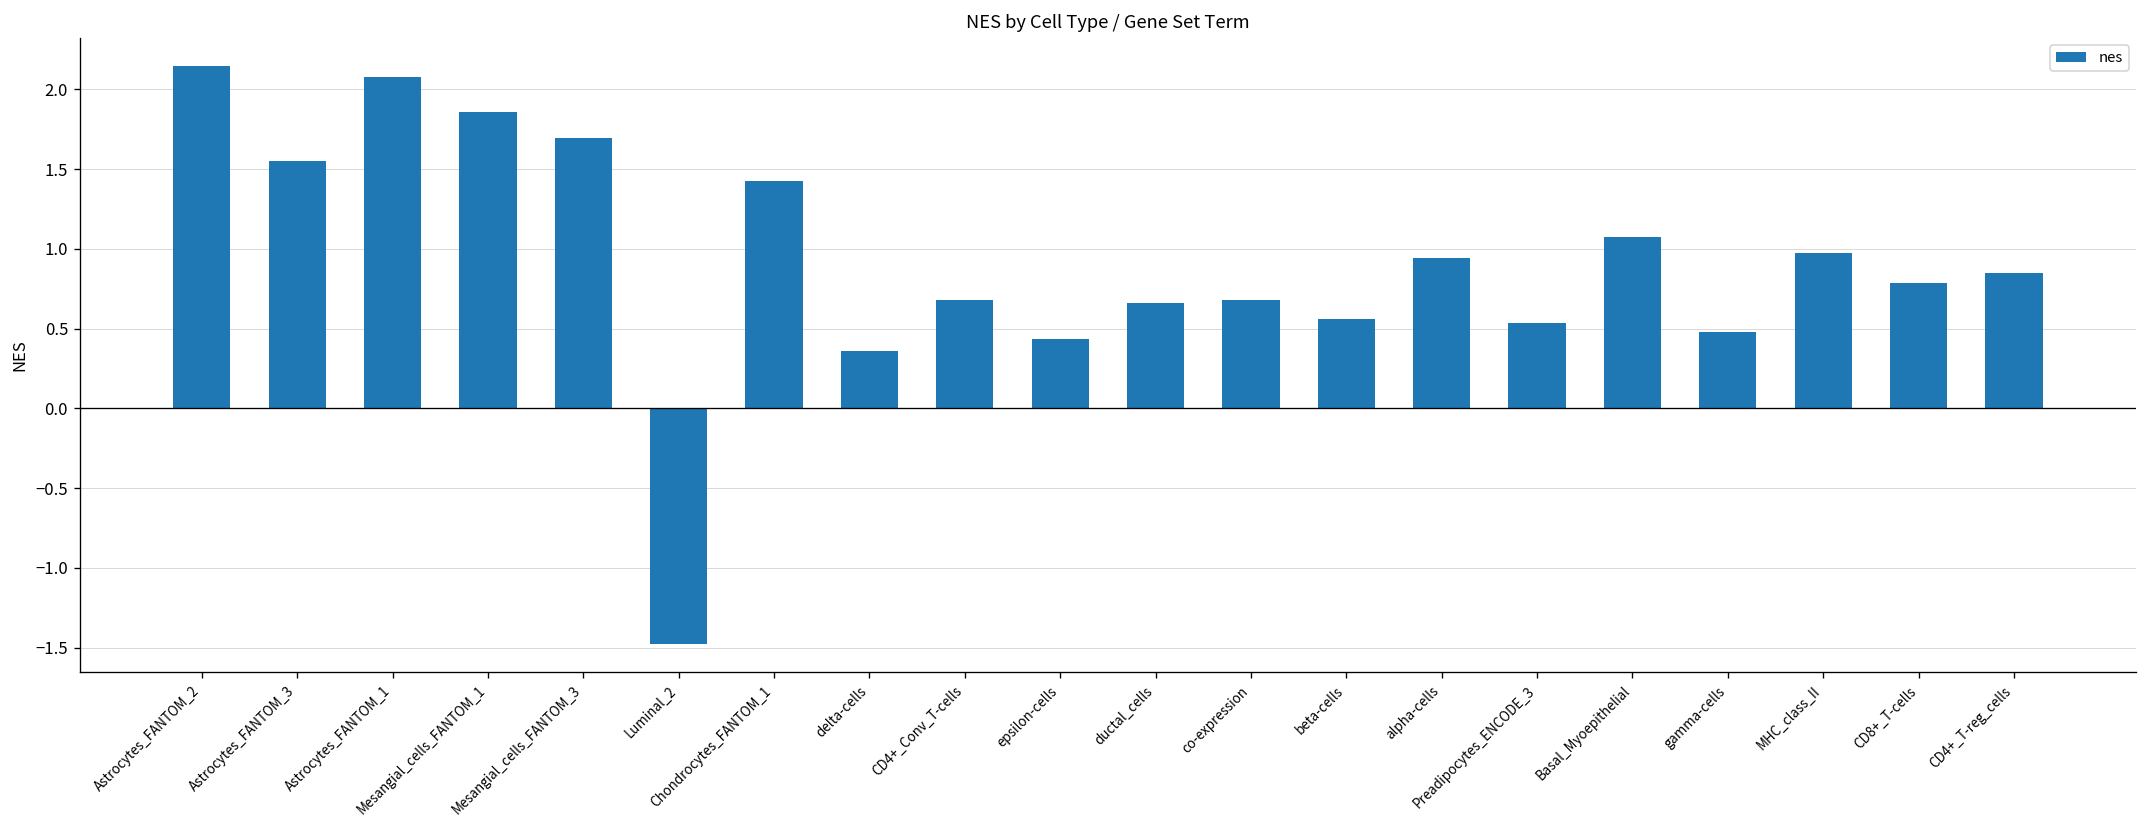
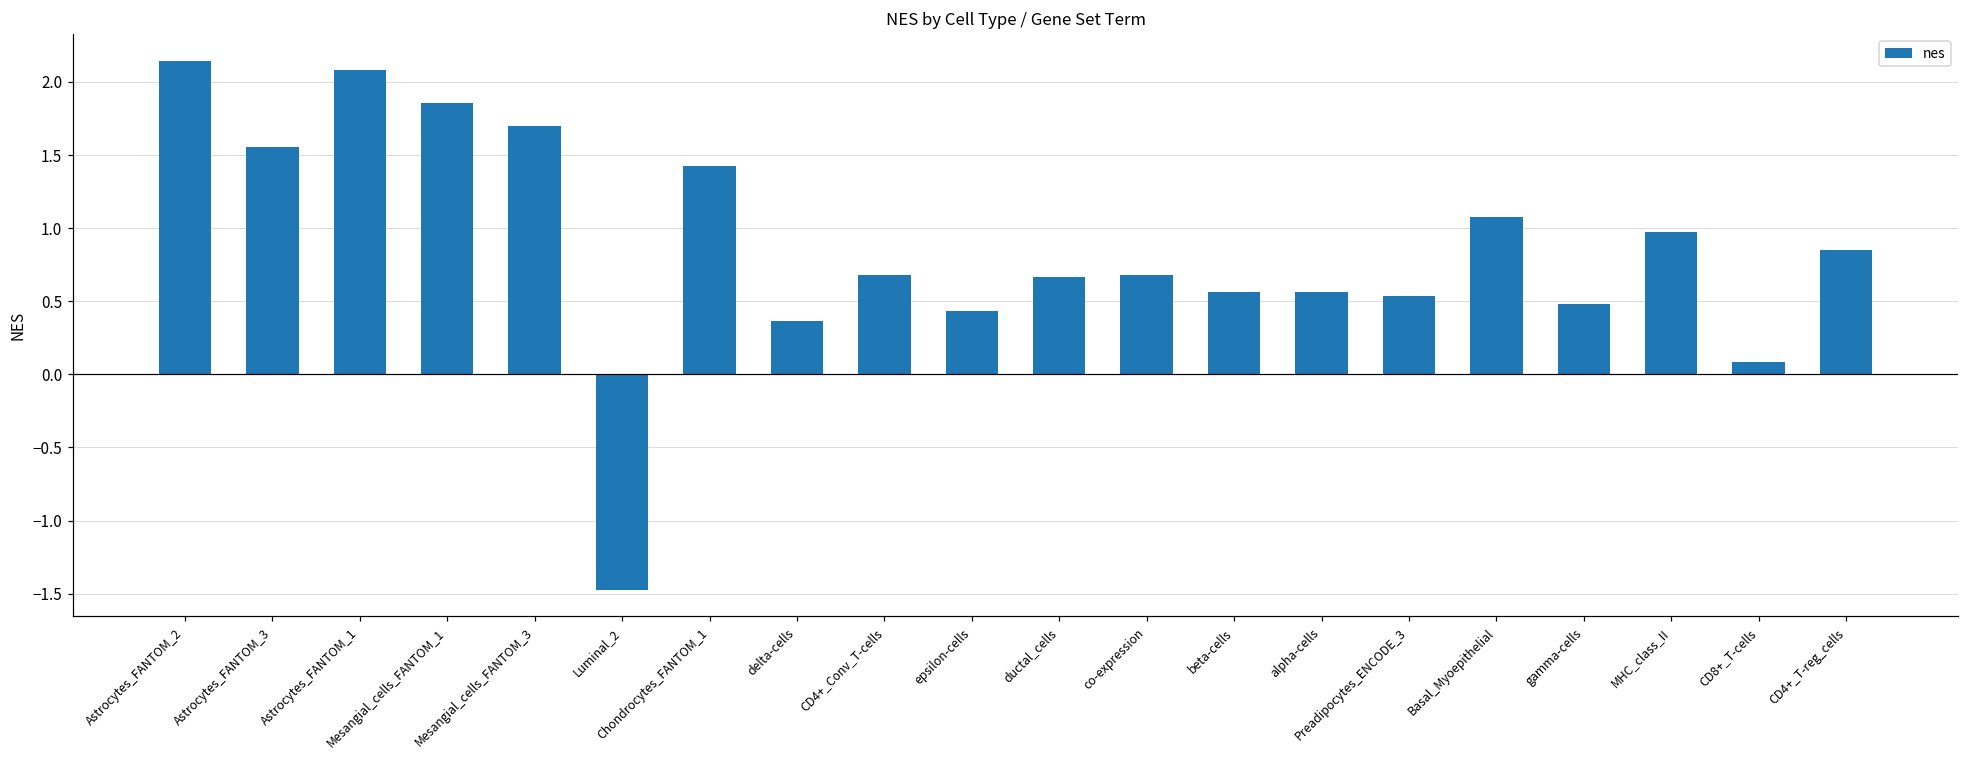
  {
    "Astrocytes_FANTOM_2": 2.14,
    "Astrocytes_FANTOM_3": 1.55,
    "Astrocytes_FANTOM_1": 2.08,
    "Mesangial_cells_FANTOM_1": 1.86,
    "Mesangial_cells_FANTOM_3": 1.70,
    "Luminal_2": -1.48,
    "Chondrocytes_FANTOM_1": 1.43,
    "delta-cells": 0.36,
    "CD4+_Conv_T-cells": 0.68,
    "epsilon-cells": 0.43,
    "ductal_cells": 0.66,
    "co-expression": 0.68,
    "beta-cells": 0.56,
-   "alpha-cells": 0.94,
+   "alpha-cells": 0.56,
    "Preadipocytes_ENCODE_3": 0.54,
    "Basal_Myoepithelial": 1.07,
    "gamma-cells": 0.48,
    "MHC_class_II": 0.98,
-   "CD8+_T-cells": 0.78,
+   "CD8+_T-cells": 0.09,
    "CD4+_T-reg_cells": 0.85
  }
